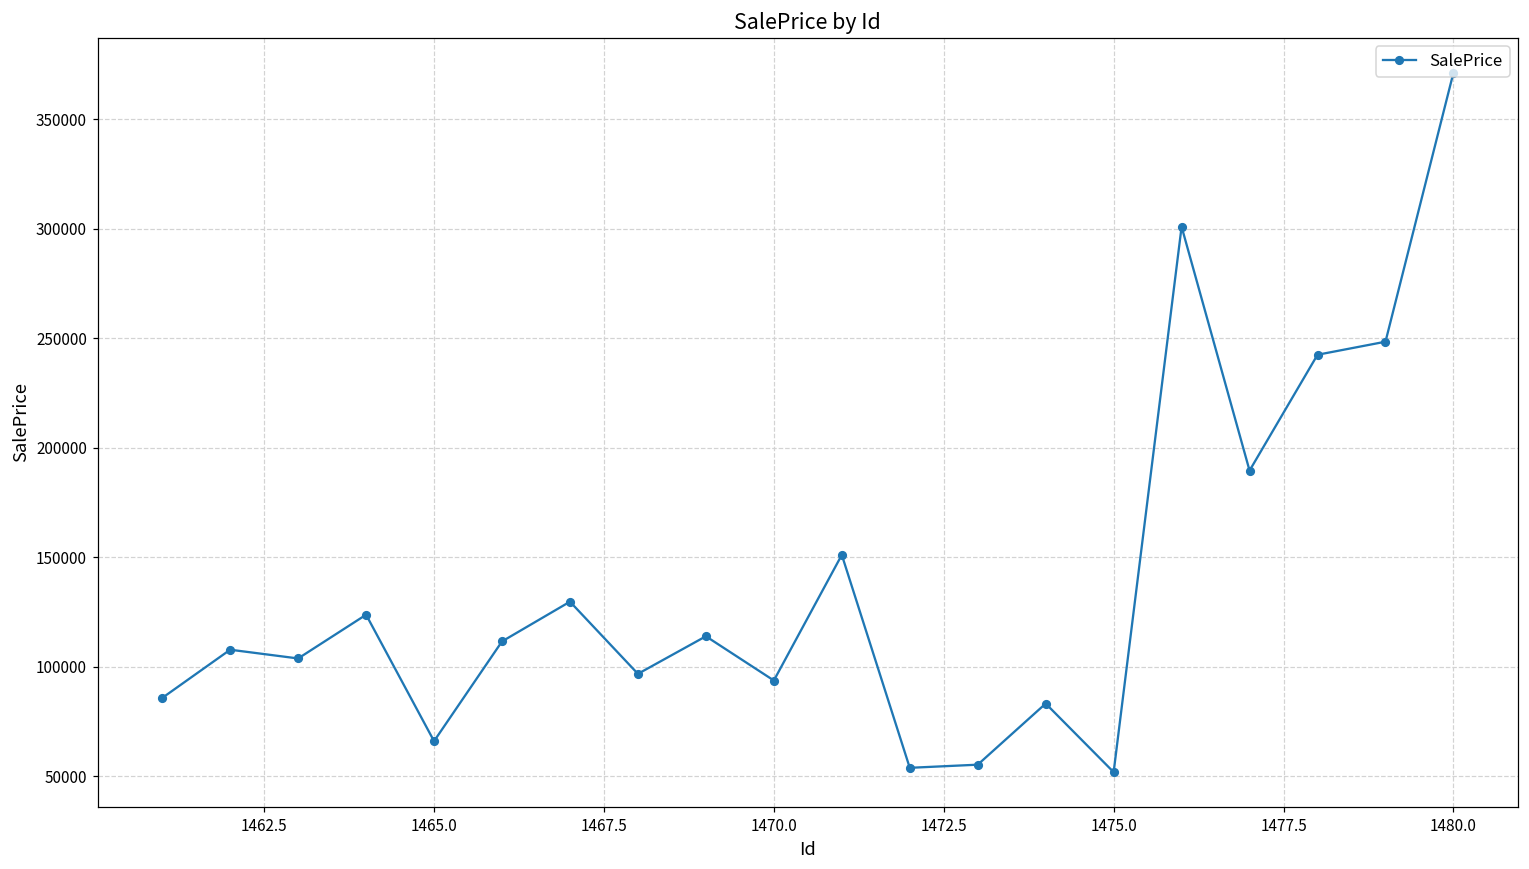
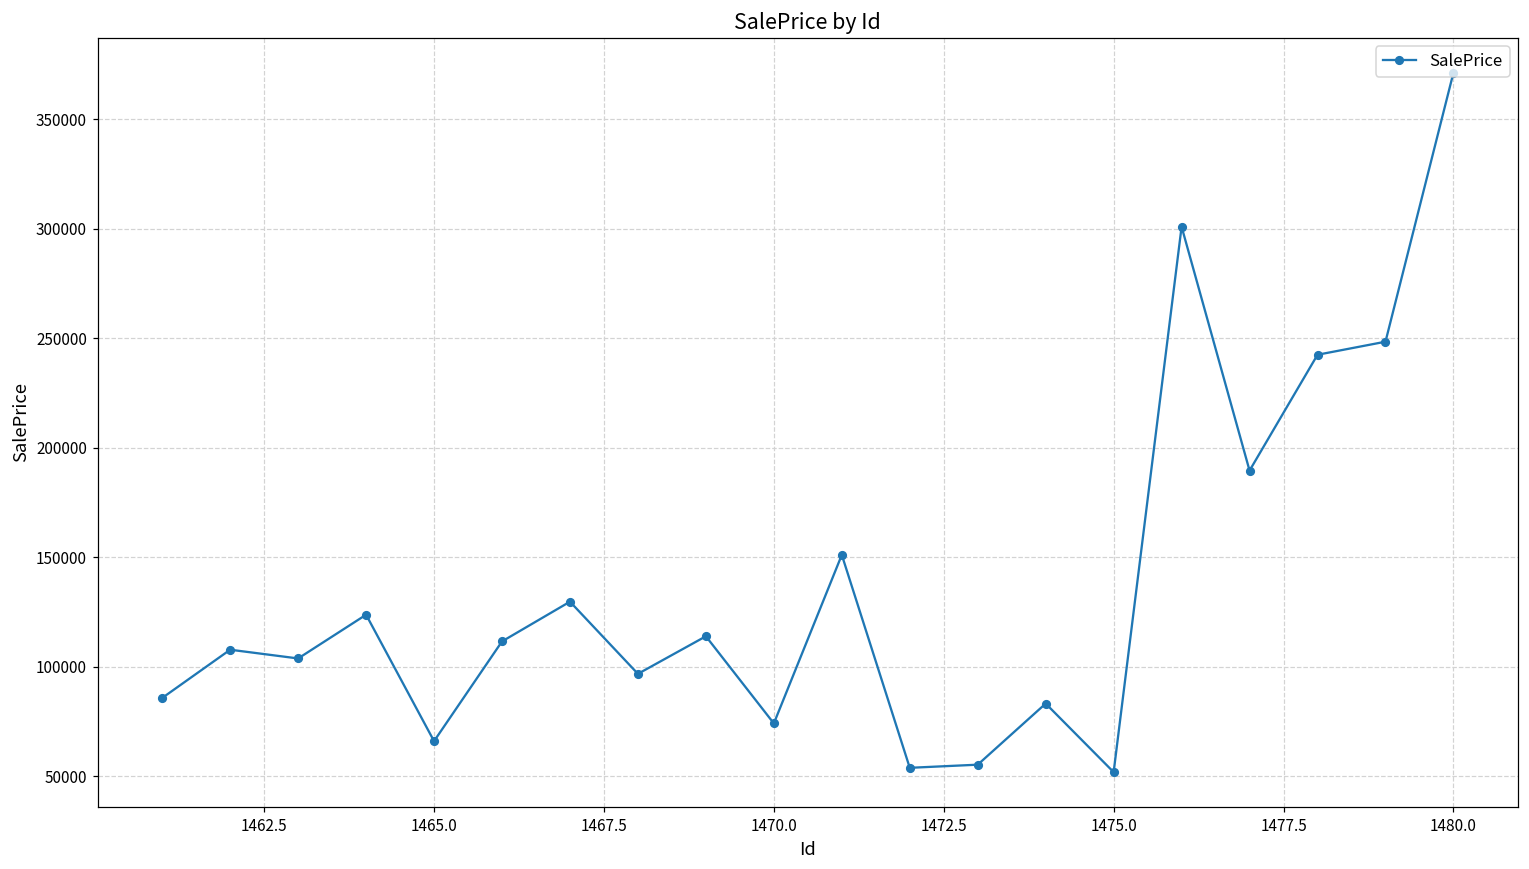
  {
    "1465.0": 66000,
-   "1470.0": 94000,
+   "1470.0": 74000,
    "1475.0": 52000
  }
